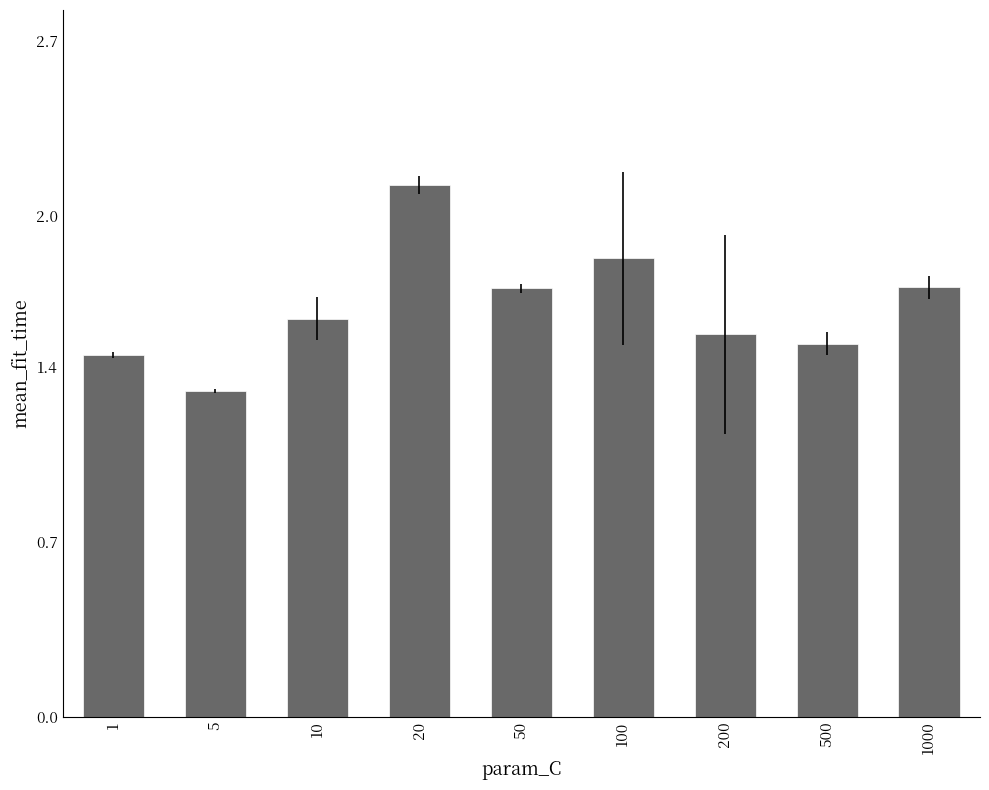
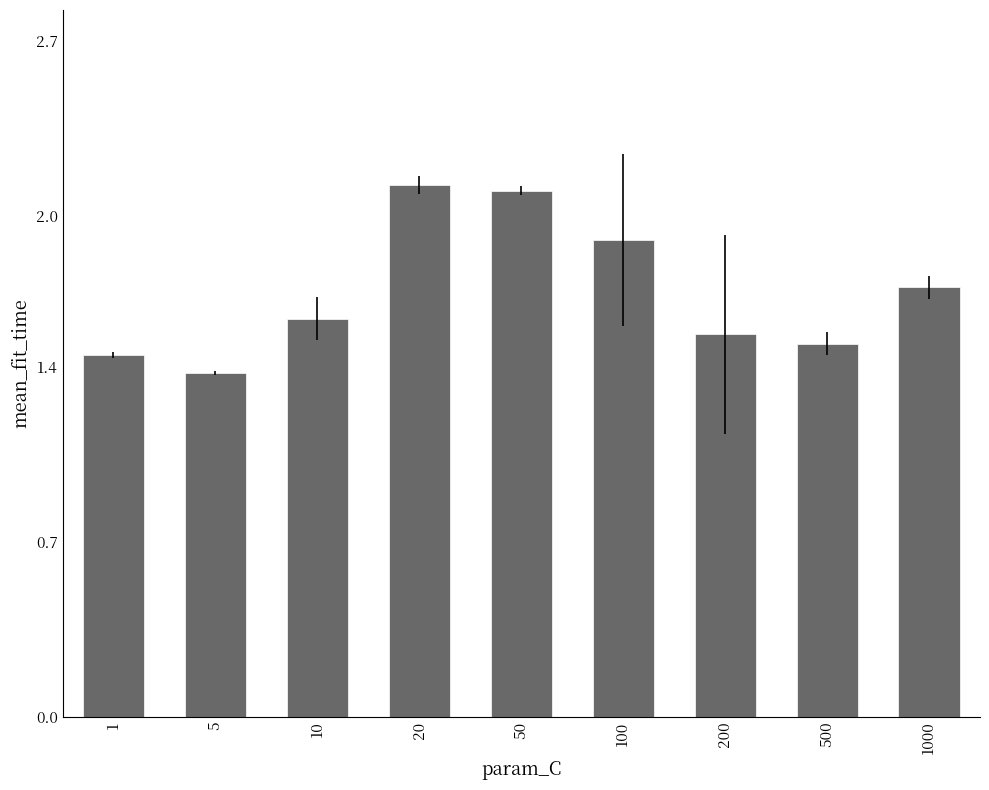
  {
    "1": 1.45,
-   "5": 1.30,
+   "5": 1.37,
    "10": 1.59,
    "20": 2.13,
-   "50": 1.71,
-   "100": 1.83,
+   "50": 2.10,
+   "100": 1.91,
    "200": 1.53,
    "500": 1.49,
    "1000": 1.72
  }
